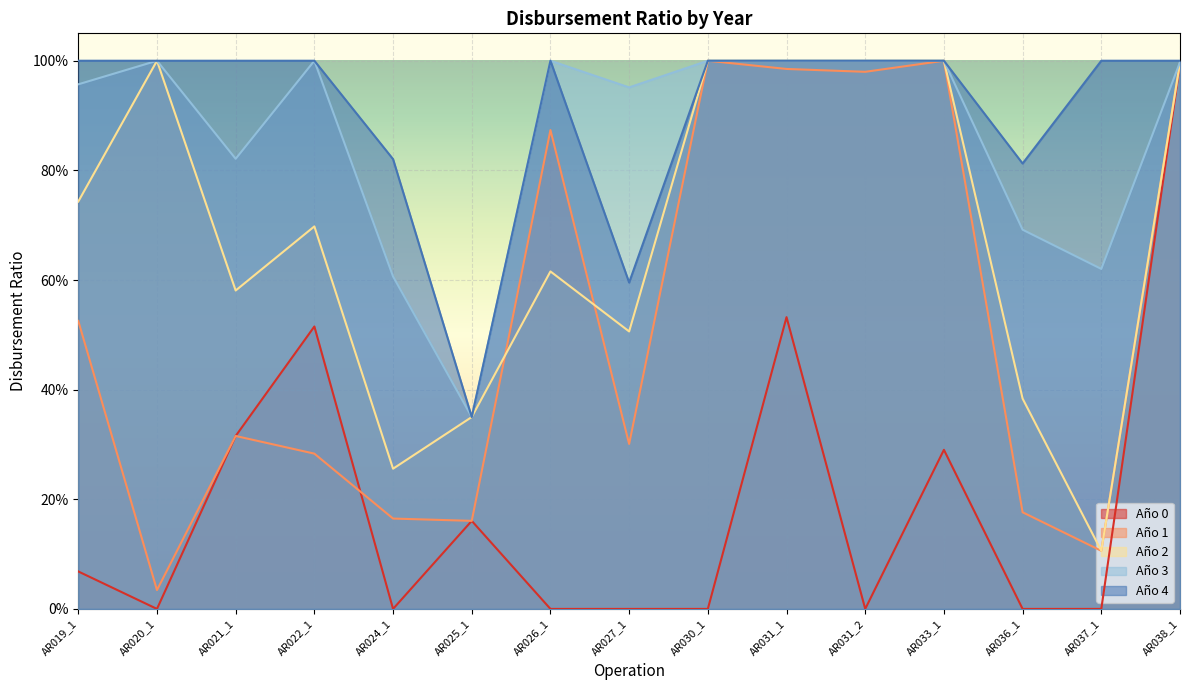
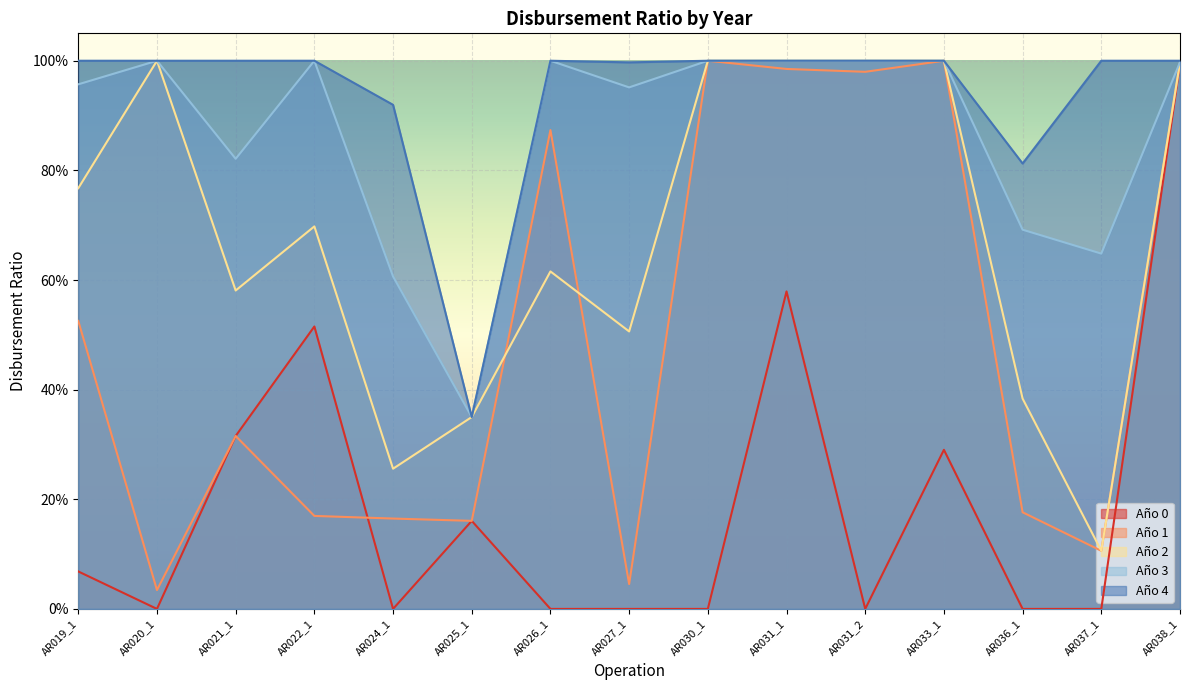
  {
    "Año 0": {
      "AR019_1": "7%",
      "AR020_1": "0%",
      "AR022_1": "52%",
      "AR024_1": "0%",
      "AR026_1": "0%",
      "AR027_1": "0%",
      "AR030_1": "0%",
-     "AR031_1": "53%",
+     "AR031_1": "58%",
      "AR031_2": "0%",
      "AR033_1": "29%",
      "AR036_1": "0%",
      "AR037_1": "0%"
    },
    "Año 1": {
      "AR019_1": "53%",
      "AR020_1": "3%",
-     "AR022_1": "28%",
+     "AR022_1": "17%",
      "AR024_1": "16%",
      "AR026_1": "87%",
-     "AR027_1": "30%",
+     "AR027_1": "5%",
      "AR031_1": "99%",
      "AR031_2": "98%",
      "AR036_1": "18%"
    },
    "Año 2": {
-     "AR019_1": "74%",
+     "AR019_1": "77%",
      "AR021_1": "58%",
      "AR022_1": "70%",
      "AR024_1": "26%",
      "AR026_1": "62%",
      "AR027_1": "51%",
      "AR036_1": "38%"
    },
    "Año 3": {
      "AR019_1": "96%",
      "AR021_1": "82%",
      "AR024_1": "61%",
      "AR027_1": "95%",
      "AR036_1": "69%",
-     "AR037_1": "62%"
+     "AR037_1": "65%"
    },
    "Año 4": {
      "AR019_1": "100%",
      "AR021_1": "100%",
-     "AR024_1": "82%",
-     "AR027_1": "60%",
+     "AR024_1": "92%",
+     "AR027_1": "100%",
      "AR036_1": "81%",
      "AR037_1": "100%"
    }
  }
